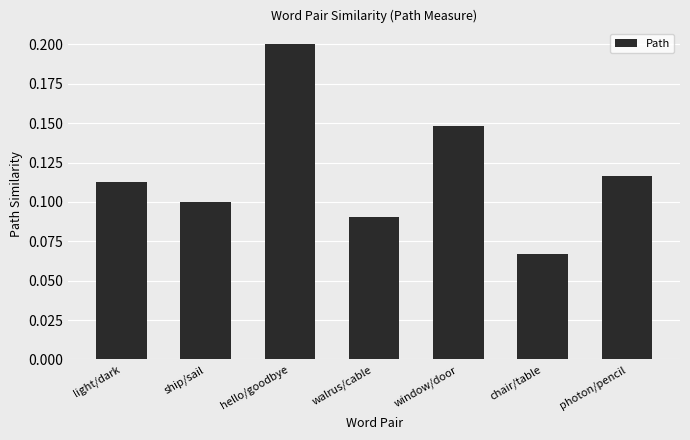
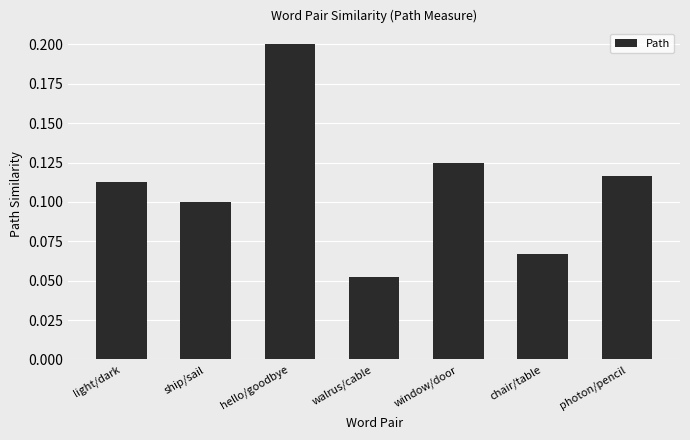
  {
    "light/dark": 0.112,
    "ship/sail": 0.100,
    "hello/goodbye": 0.200,
-   "walrus/cable": 0.090,
-   "window/door": 0.148,
+   "walrus/cable": 0.053,
+   "window/door": 0.125,
    "chair/table": 0.067,
    "photon/pencil": 0.117
  }
